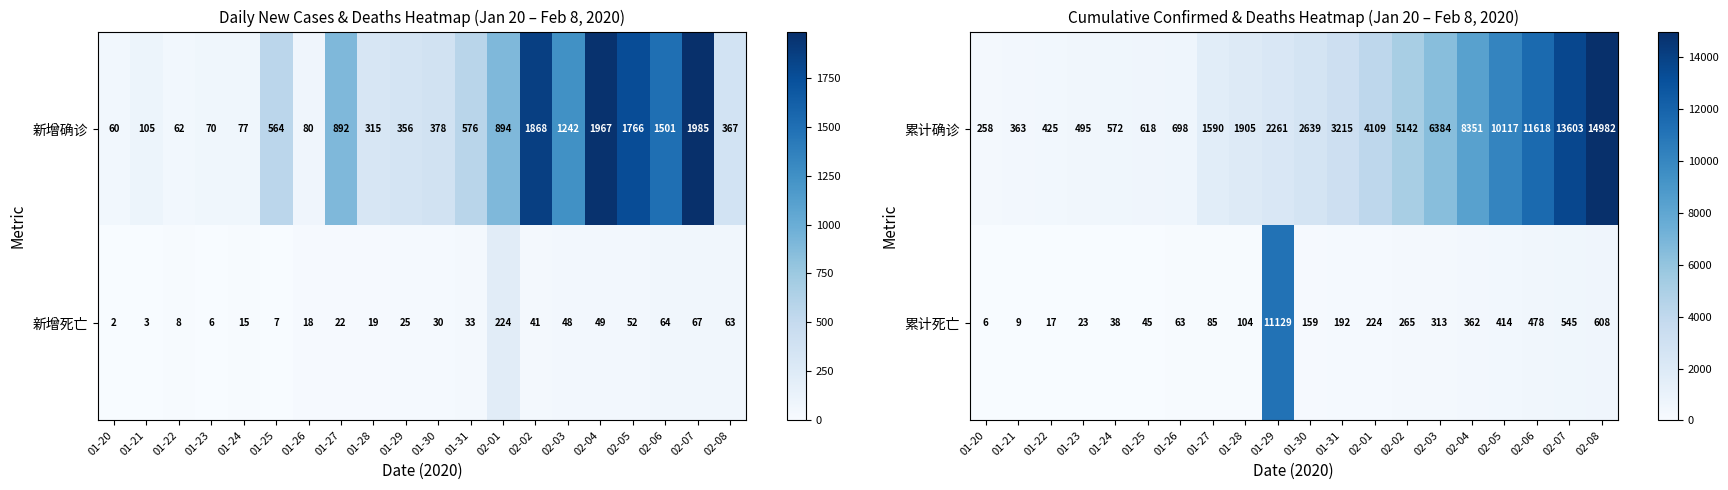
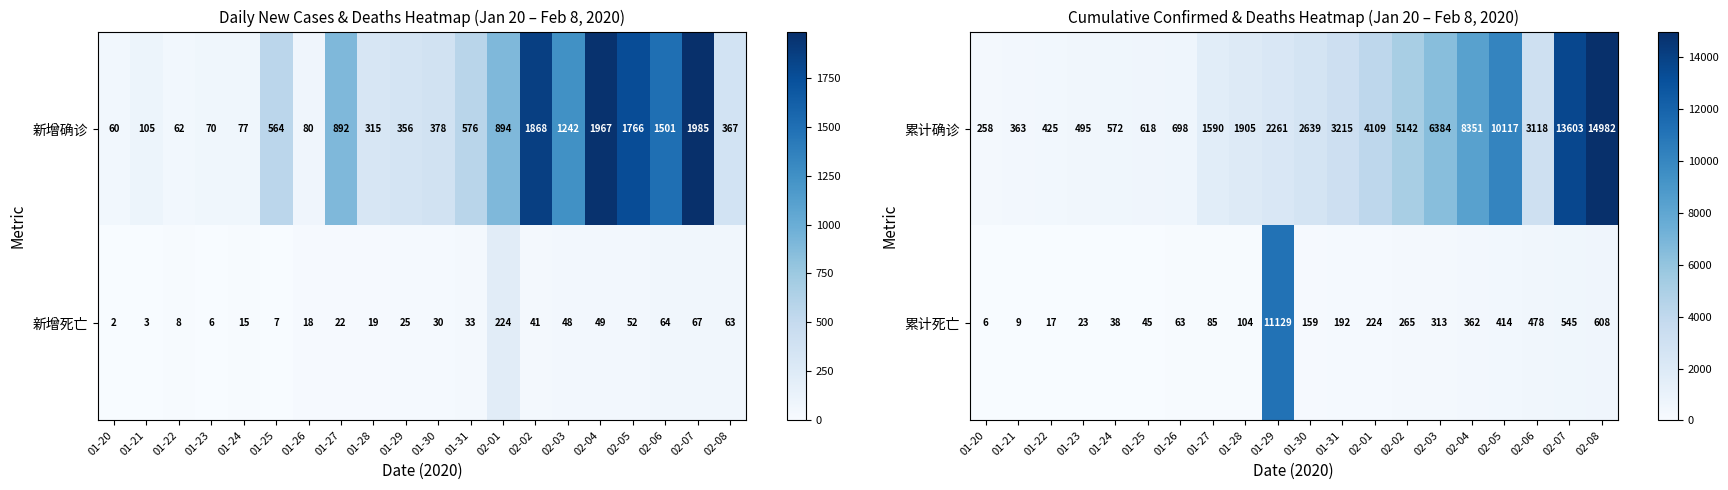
  {
    "Daily New Cases & Deaths Heatmap (Jan 20 – Feb 8, 2020)": {
      "新增确诊": {
        "01-20": 60,
        "01-21": 105,
        "01-22": 62,
        "01-23": 70,
        "01-24": 77,
        "01-25": 564,
        "01-26": 80,
        "01-27": 892,
        "01-28": 315,
        "01-29": 356,
        "01-30": 378,
        "01-31": 576,
        "02-01": 894,
        "02-02": 1868,
        "02-03": 1242,
        "02-04": 1967,
        "02-05": 1766,
        "02-06": 1501,
        "02-07": 1985,
        "02-08": 367
      },
      "新增死亡": {
        "01-20": 2,
        "01-21": 3,
        "01-22": 8,
        "01-23": 6,
        "01-24": 15,
        "01-25": 7,
        "01-26": 18,
        "01-27": 22,
        "01-28": 19,
        "01-29": 25,
        "01-30": 30,
        "01-31": 33,
        "02-01": 224,
        "02-02": 41,
        "02-03": 48,
        "02-04": 49,
        "02-05": 52,
        "02-06": 64,
        "02-07": 67,
        "02-08": 63
      }
    },
    "Cumulative Confirmed & Deaths Heatmap (Jan 20 – Feb 8, 2020)": {
      "累计确诊": {
        "01-20": 258,
        "01-21": 363,
        "01-22": 425,
        "01-23": 495,
        "01-24": 572,
        "01-25": 618,
        "01-26": 698,
        "01-27": 1590,
        "01-28": 1905,
        "01-29": 2261,
        "01-30": 2639,
        "01-31": 3215,
        "02-01": 4109,
        "02-02": 5142,
        "02-03": 6384,
        "02-04": 8351,
        "02-05": 10117,
-       "02-06": 11618,
+       "02-06": 3118,
        "02-07": 13603,
        "02-08": 14982
      },
      "累计死亡": {
        "01-20": 6,
        "01-21": 9,
        "01-22": 17,
        "01-23": 23,
        "01-24": 38,
        "01-25": 45,
        "01-26": 63,
        "01-27": 85,
        "01-28": 104,
        "01-29": 11129,
        "01-30": 159,
        "01-31": 192,
        "02-01": 224,
        "02-02": 265,
        "02-03": 313,
        "02-04": 362,
        "02-05": 414,
        "02-06": 478,
        "02-07": 545,
        "02-08": 608
      }
    }
  }
